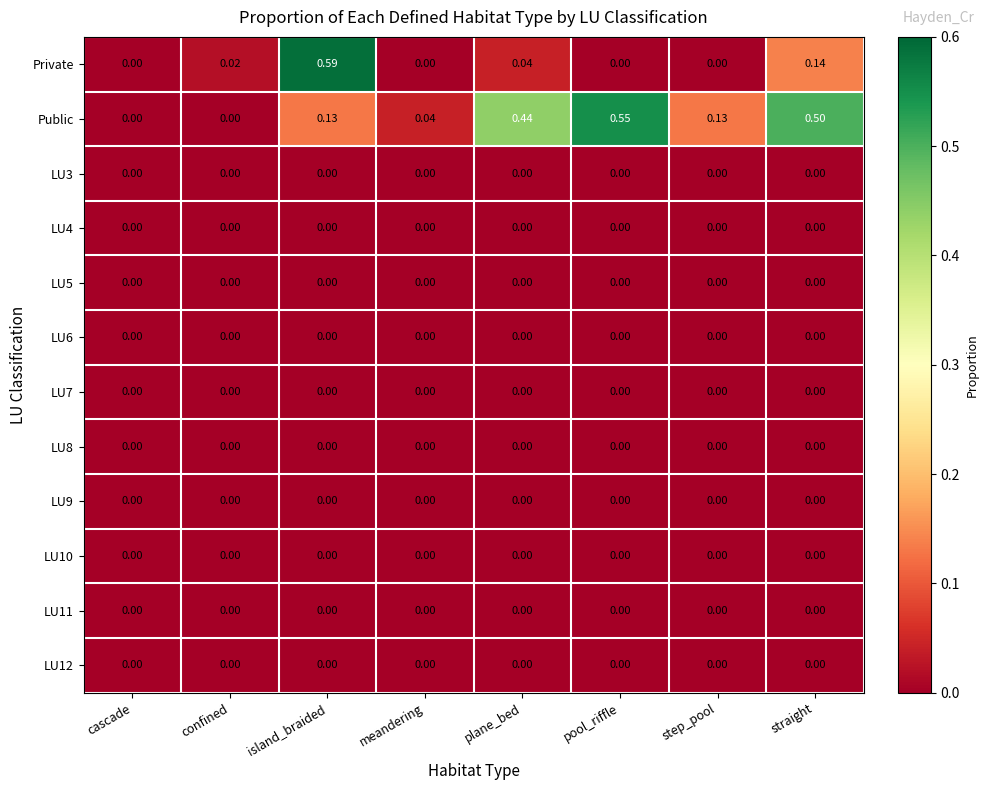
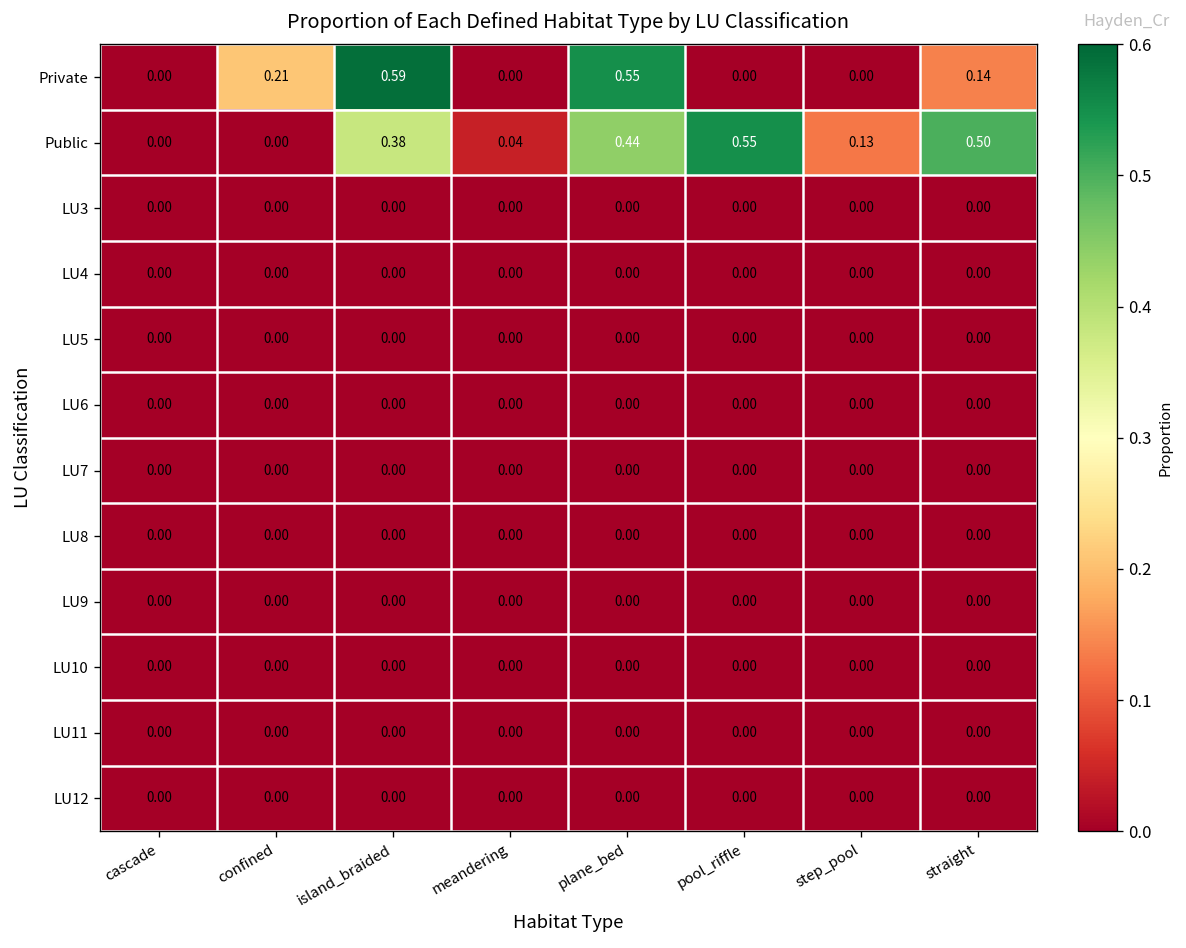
  {
    "Private": {
      "cascade": 0.00,
-     "confined": 0.02,
+     "confined": 0.21,
      "island_braided": 0.59,
      "meandering": 0.00,
-     "plane_bed": 0.04,
+     "plane_bed": 0.55,
      "pool_riffle": 0.00,
      "step_pool": 0.00,
      "straight": 0.14
    },
    "Public": {
      "cascade": 0.00,
      "confined": 0.00,
-     "island_braided": 0.13,
+     "island_braided": 0.38,
      "meandering": 0.04,
      "plane_bed": 0.44,
      "pool_riffle": 0.55,
      "step_pool": 0.13,
      "straight": 0.50
    },
    "LU3": {
      "cascade": 0.00,
      "confined": 0.00,
      "island_braided": 0.00,
      "meandering": 0.00,
      "plane_bed": 0.00,
      "pool_riffle": 0.00,
      "step_pool": 0.00,
      "straight": 0.00
    },
    "LU4": {
      "cascade": 0.00,
      "confined": 0.00,
      "island_braided": 0.00,
      "meandering": 0.00,
      "plane_bed": 0.00,
      "pool_riffle": 0.00,
      "step_pool": 0.00,
      "straight": 0.00
    },
    "LU5": {
      "cascade": 0.00,
      "confined": 0.00,
      "island_braided": 0.00,
      "meandering": 0.00,
      "plane_bed": 0.00,
      "pool_riffle": 0.00,
      "step_pool": 0.00,
      "straight": 0.00
    },
    "LU6": {
      "cascade": 0.00,
      "confined": 0.00,
      "island_braided": 0.00,
      "meandering": 0.00,
      "plane_bed": 0.00,
      "pool_riffle": 0.00,
      "step_pool": 0.00,
      "straight": 0.00
    },
    "LU7": {
      "cascade": 0.00,
      "confined": 0.00,
      "island_braided": 0.00,
      "meandering": 0.00,
      "plane_bed": 0.00,
      "pool_riffle": 0.00,
      "step_pool": 0.00,
      "straight": 0.00
    },
    "LU8": {
      "cascade": 0.00,
      "confined": 0.00,
      "island_braided": 0.00,
      "meandering": 0.00,
      "plane_bed": 0.00,
      "pool_riffle": 0.00,
      "step_pool": 0.00,
      "straight": 0.00
    },
    "LU9": {
      "cascade": 0.00,
      "confined": 0.00,
      "island_braided": 0.00,
      "meandering": 0.00,
      "plane_bed": 0.00,
      "pool_riffle": 0.00,
      "step_pool": 0.00,
      "straight": 0.00
    },
    "LU10": {
      "cascade": 0.00,
      "confined": 0.00,
      "island_braided": 0.00,
      "meandering": 0.00,
      "plane_bed": 0.00,
      "pool_riffle": 0.00,
      "step_pool": 0.00,
      "straight": 0.00
    },
    "LU11": {
      "cascade": 0.00,
      "confined": 0.00,
      "island_braided": 0.00,
      "meandering": 0.00,
      "plane_bed": 0.00,
      "pool_riffle": 0.00,
      "step_pool": 0.00,
      "straight": 0.00
    },
    "LU12": {
      "cascade": 0.00,
      "confined": 0.00,
      "island_braided": 0.00,
      "meandering": 0.00,
      "plane_bed": 0.00,
      "pool_riffle": 0.00,
      "step_pool": 0.00,
      "straight": 0.00
    }
  }
